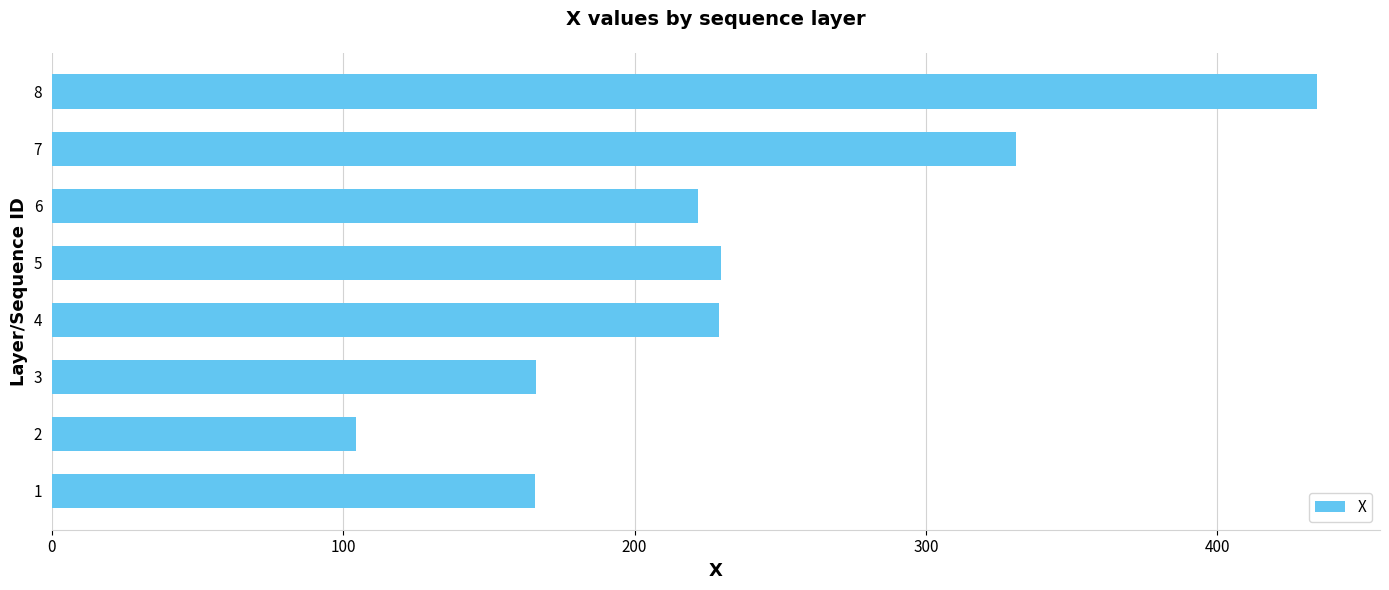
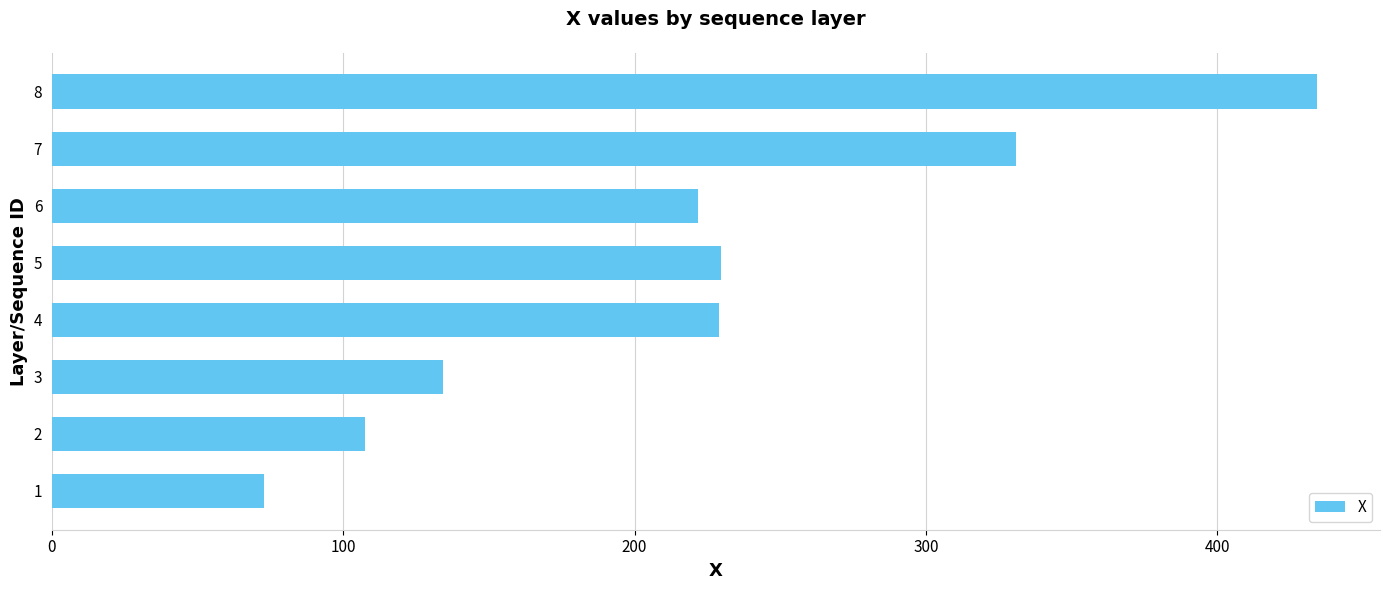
  {
    "8": 434,
    "7": 331,
    "6": 222,
    "5": 229,
    "4": 229,
-   "3": 166,
-   "2": 104,
-   "1": 166
+   "3": 134,
+   "2": 108,
+   "1": 73
  }
